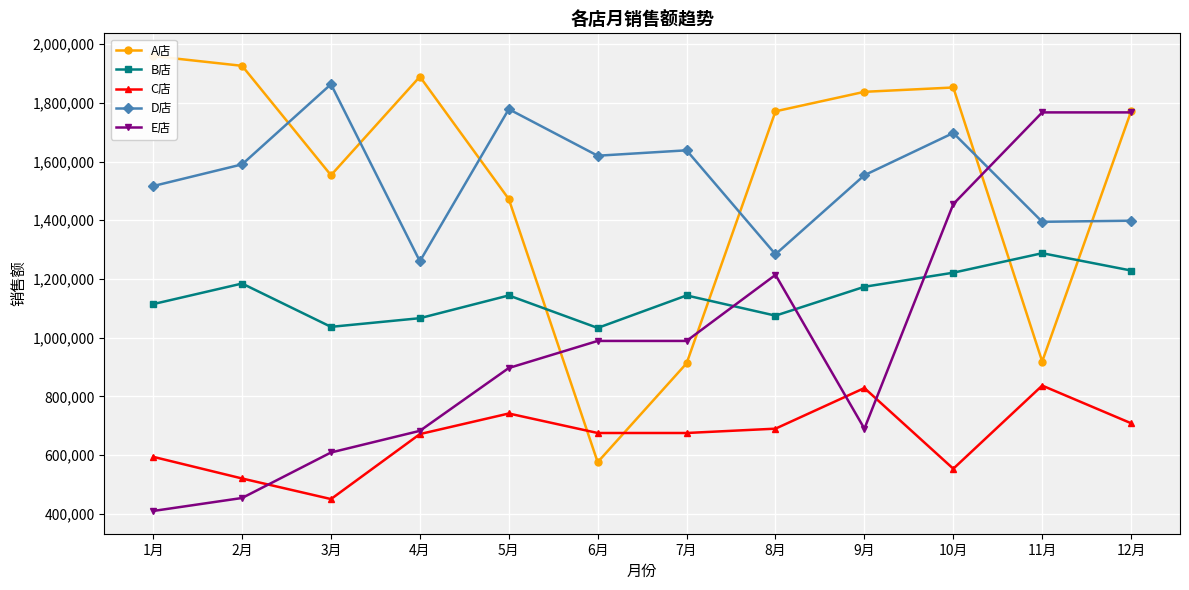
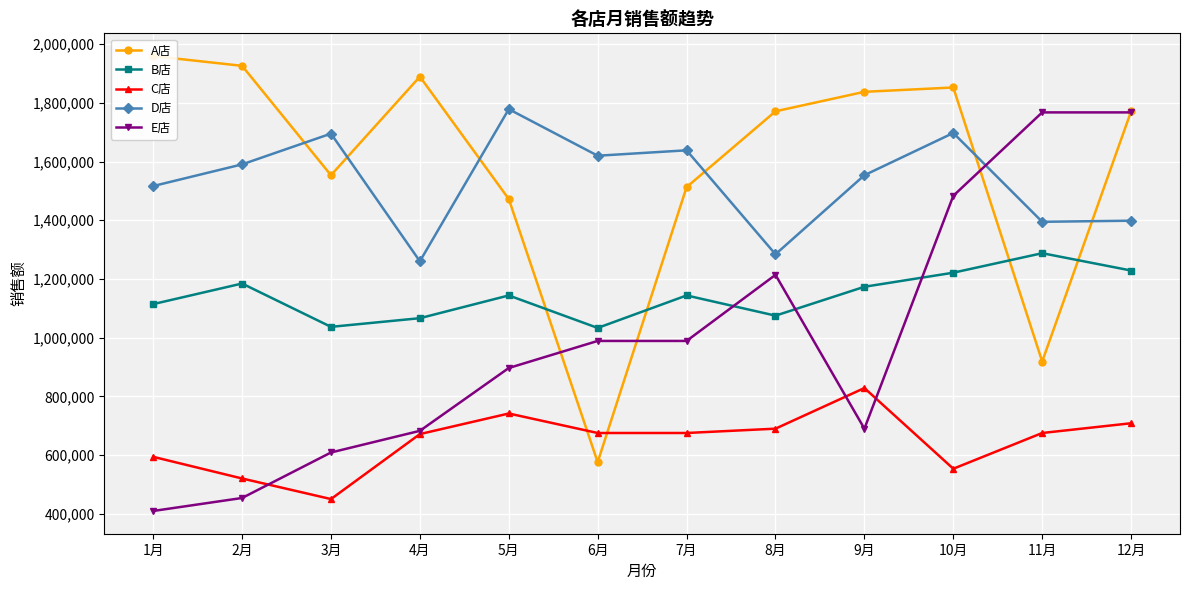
  {
    "A店": {
      "2月": "1,930,000",
      "3月": "1,550,000",
      "4月": "1,890,000",
      "5月": "1,470,000",
      "6月": "580,000",
-     "7月": "910,000",
+     "7月": "1,510,000",
      "8月": "1,770,000",
      "9月": "1,840,000",
      "10月": "1,850,000",
      "11月": "920,000"
    },
    "B店": {
      "1月": "1,110,000",
      "2月": "1,180,000",
      "3月": "1,040,000",
      "4月": "1,070,000",
      "5月": "1,140,000",
      "6月": "1,030,000",
      "7月": "1,140,000",
      "8月": "1,080,000",
      "9月": "1,170,000",
      "10月": "1,220,000",
      "11月": "1,290,000",
      "12月": "1,230,000"
    },
    "C店": {
      "1月": "590,000",
      "2月": "520,000",
      "3月": "450,000",
      "4月": "670,000",
      "5月": "740,000",
      "6月": "680,000",
      "7月": "680,000",
      "8月": "690,000",
      "9月": "830,000",
      "10月": "550,000",
-     "11月": "840,000",
+     "11月": "680,000",
      "12月": "710,000"
    },
    "D店": {
      "1月": "1,520,000",
      "2月": "1,590,000",
-     "3月": "1,860,000",
+     "3月": "1,700,000",
      "4月": "1,260,000",
      "5月": "1,780,000",
      "6月": "1,620,000",
      "7月": "1,640,000",
      "8月": "1,280,000",
      "9月": "1,550,000",
      "10月": "1,700,000",
      "11月": "1,390,000",
      "12月": "1,400,000"
    },
    "E店": {
      "1月": "410,000",
      "2月": "450,000",
      "3月": "610,000",
      "4月": "680,000",
      "5月": "900,000",
      "6月": "990,000",
      "7月": "990,000",
      "8月": "1,210,000",
      "9月": "690,000",
-     "10月": "1,460,000",
+     "10月": "1,480,000",
      "11月": "1,770,000"
    }
  }
